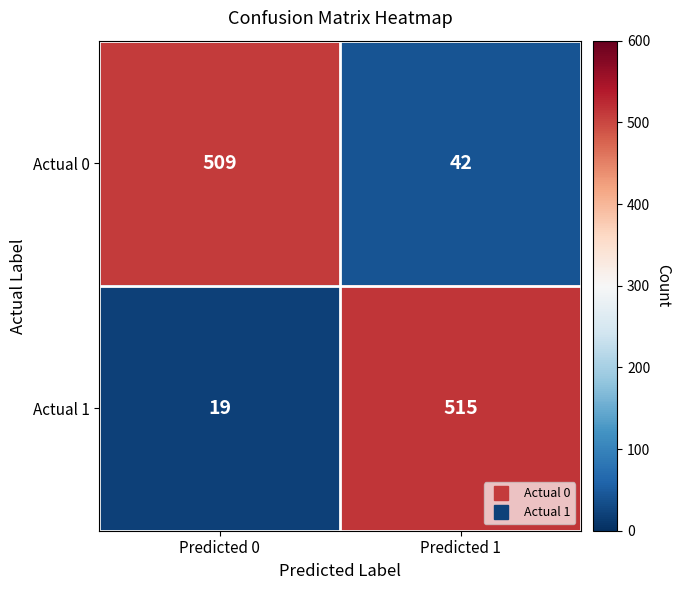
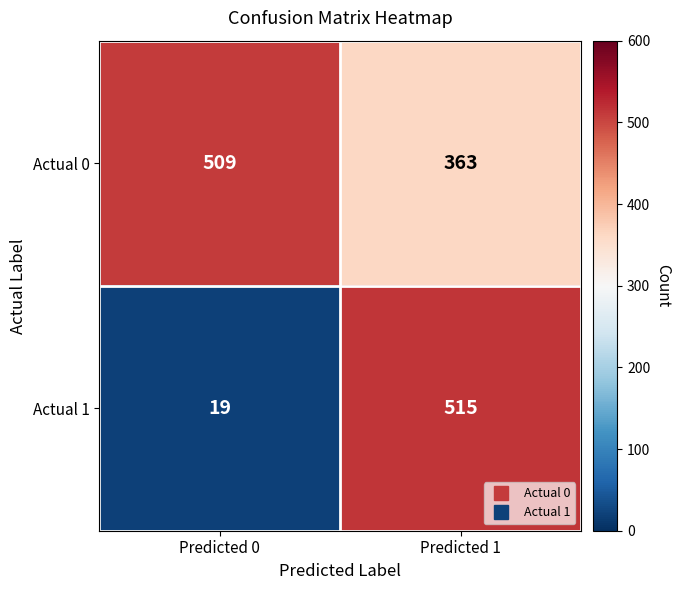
  {
    "Actual 0": {
      "Predicted 0": 509,
-     "Predicted 1": 42
+     "Predicted 1": 363
    },
    "Actual 1": {
      "Predicted 0": 19,
      "Predicted 1": 515
    }
  }
